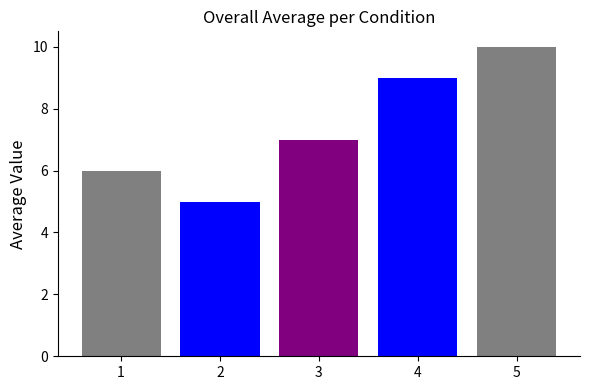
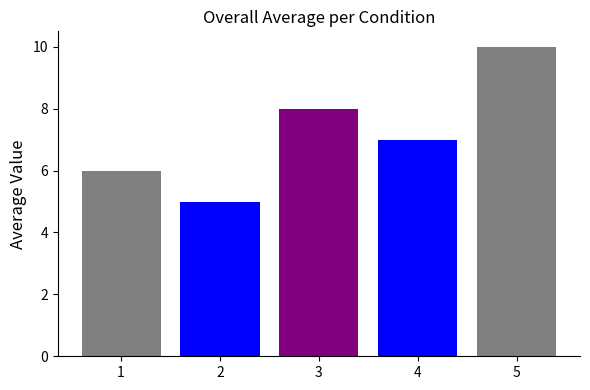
  {
    "1": 6,
    "2": 5,
-   "3": 7,
-   "4": 9,
+   "3": 8,
+   "4": 7,
    "5": 10
  }
